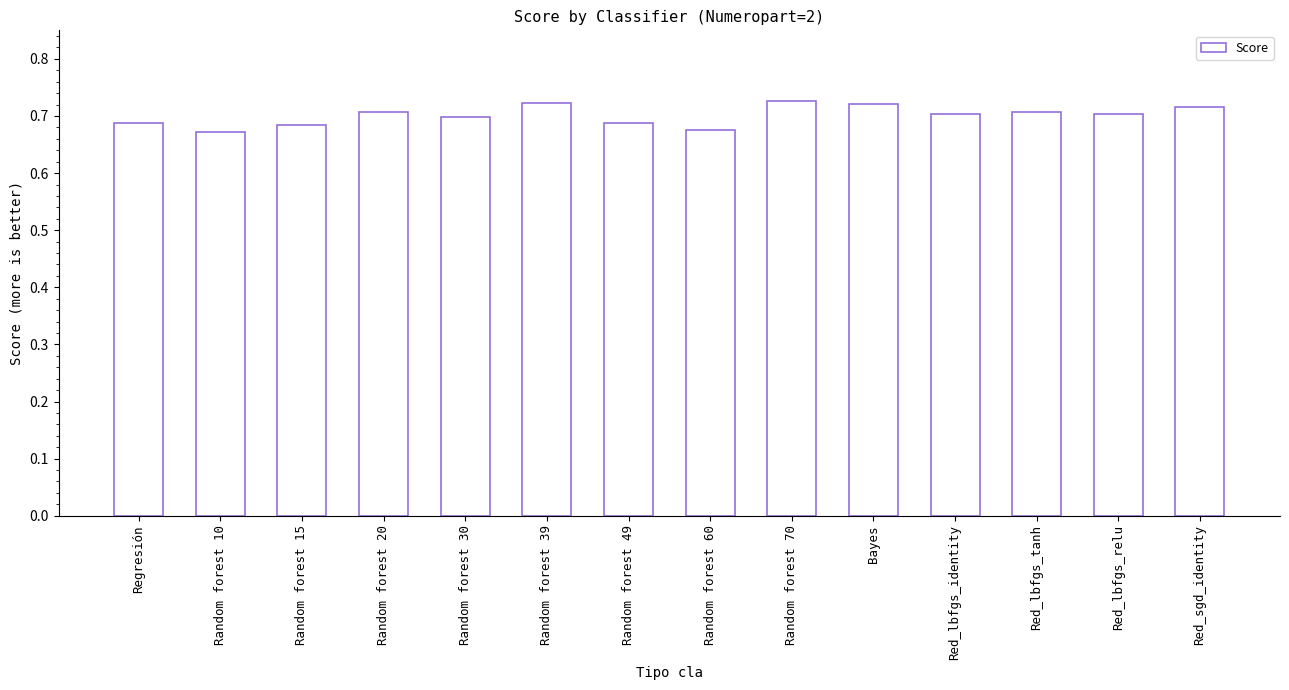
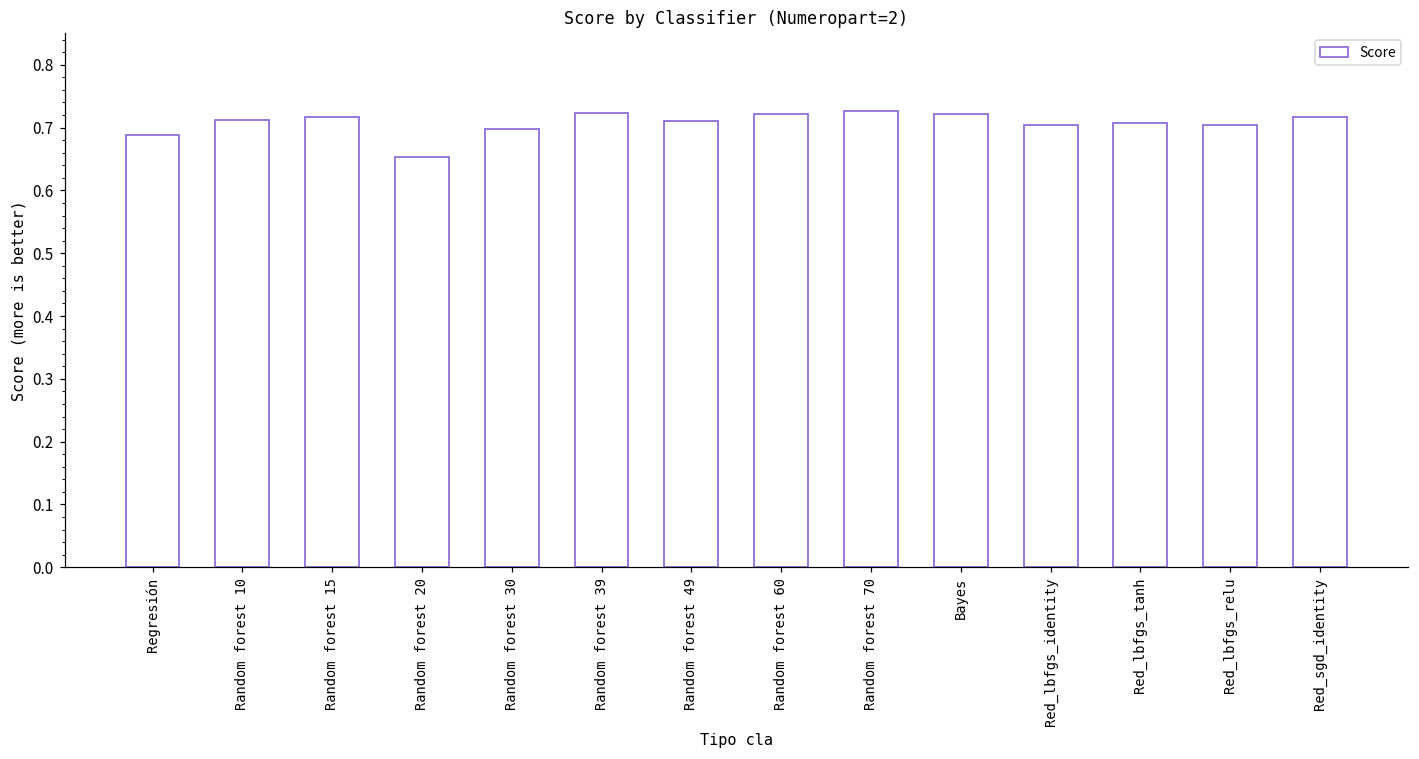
  {
    "Regresión": 0.69,
-   "Random forest 10": 0.67,
-   "Random forest 15": 0.68,
-   "Random forest 20": 0.71,
+   "Random forest 10": 0.71,
+   "Random forest 15": 0.72,
+   "Random forest 20": 0.65,
    "Random forest 30": 0.70,
    "Random forest 39": 0.72,
-   "Random forest 49": 0.69,
-   "Random forest 60": 0.67,
+   "Random forest 49": 0.71,
+   "Random forest 60": 0.72,
    "Random forest 70": 0.73,
    "Bayes": 0.72,
    "Red_lbfgs_identity": 0.70,
    "Red_lbfgs_tanh": 0.71,
    "Red_lbfgs_relu": 0.70,
    "Red_sgd_identity": 0.72
  }
